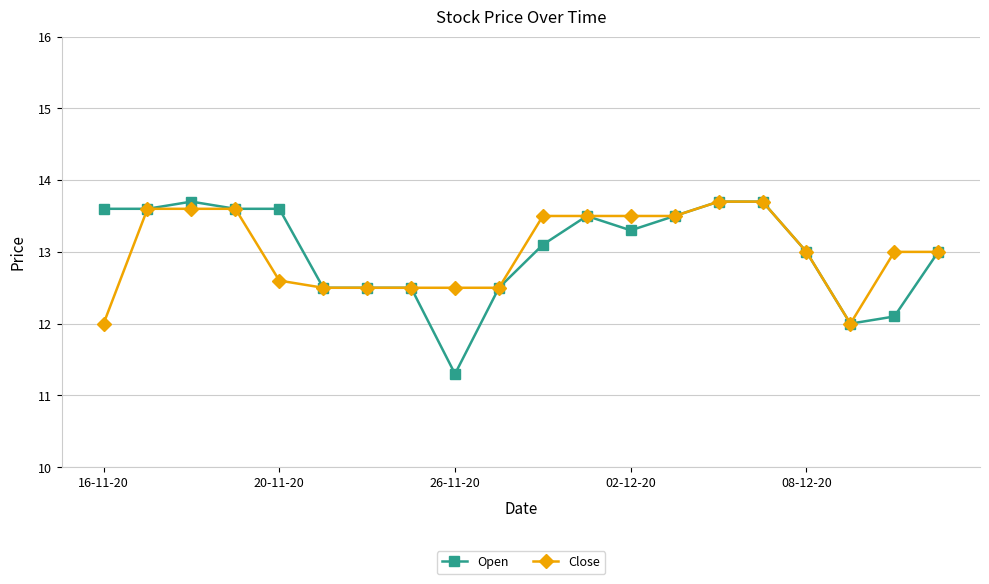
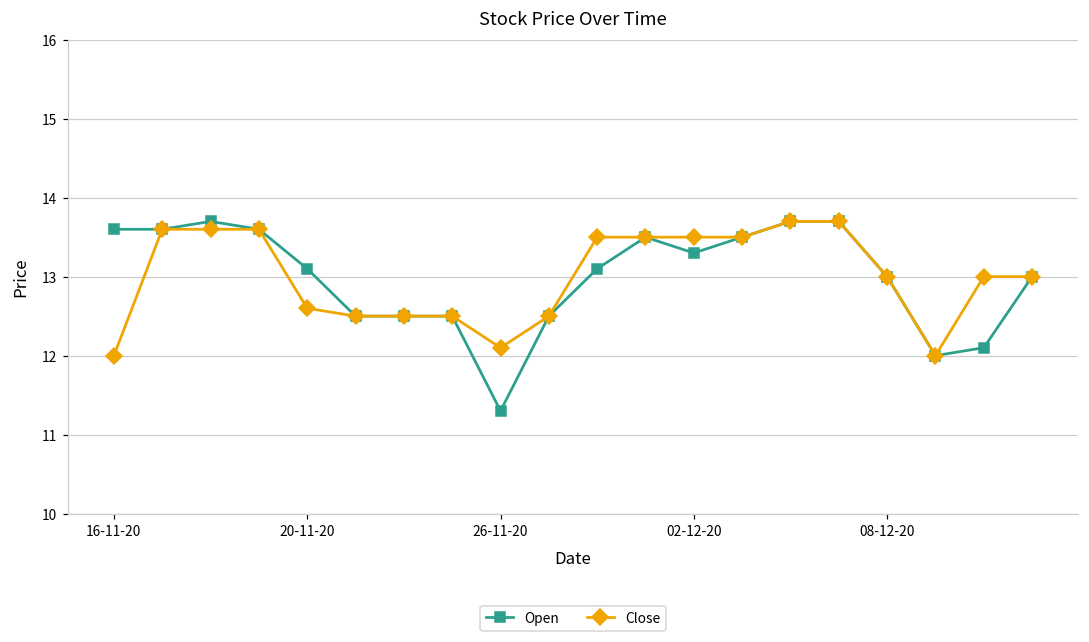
  {
    "Open": {
      "16-11-20": 13.6,
-     "20-11-20": 13.6,
+     "20-11-20": 13.1,
      "26-11-20": 11.3,
      "02-12-20": 13.3
    },
    "Close": {
      "16-11-20": 12.0,
      "20-11-20": 12.6,
-     "26-11-20": 12.5,
+     "26-11-20": 12.1,
      "02-12-20": 13.5
    }
  }
